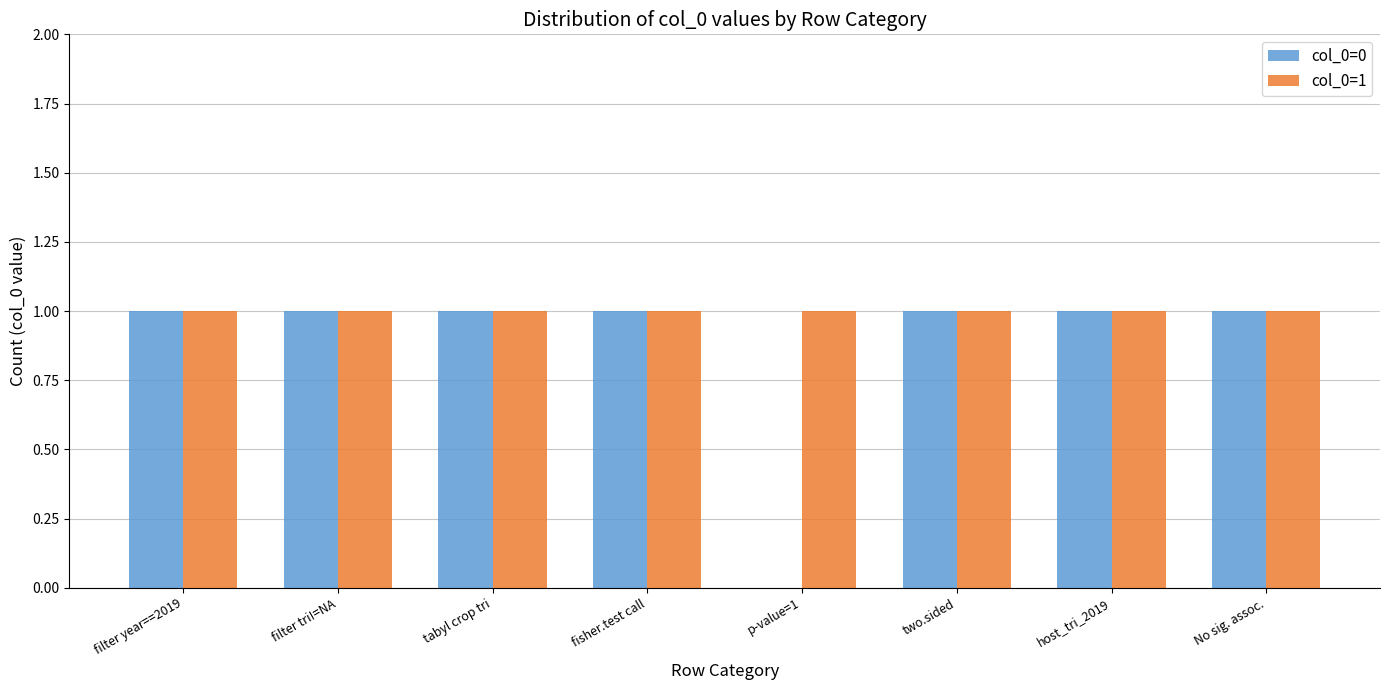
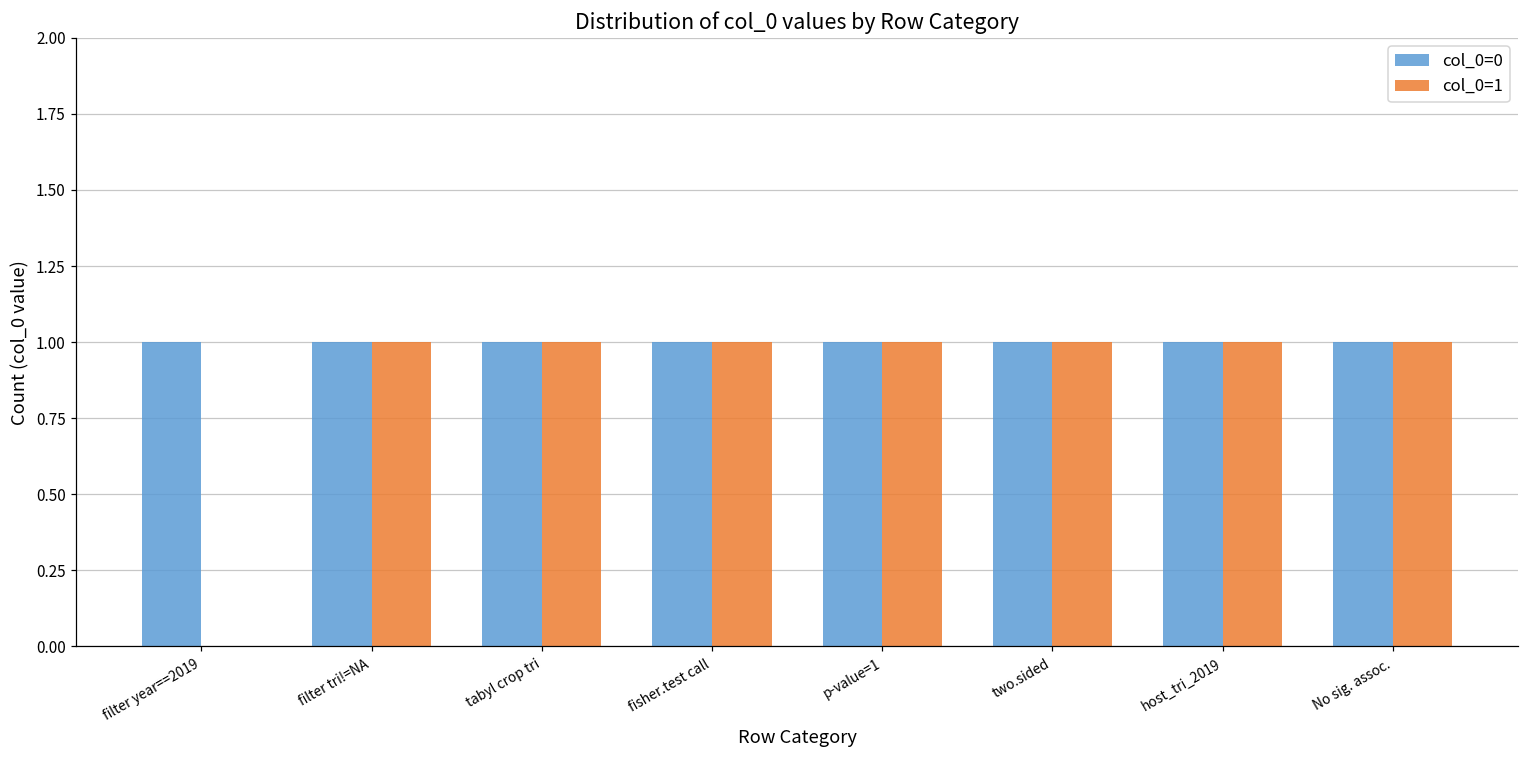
  {
    "col_0=0": {
      "filter year==2019": 1,
      "filter tri!=NA": 1,
      "tabyl crop tri": 1,
      "fisher.test call": 1,
-     "p-value=1": 0,
+     "p-value=1": 1,
      "two.sided": 1,
      "host_tri_2019": 1,
      "No sig. assoc.": 1
    },
    "col_0=1": {
-     "filter year==2019": 1,
+     "filter year==2019": 0,
      "filter tri!=NA": 1,
      "tabyl crop tri": 1,
      "fisher.test call": 1,
      "p-value=1": 1,
      "two.sided": 1,
      "host_tri_2019": 1,
      "No sig. assoc.": 1
    }
  }
